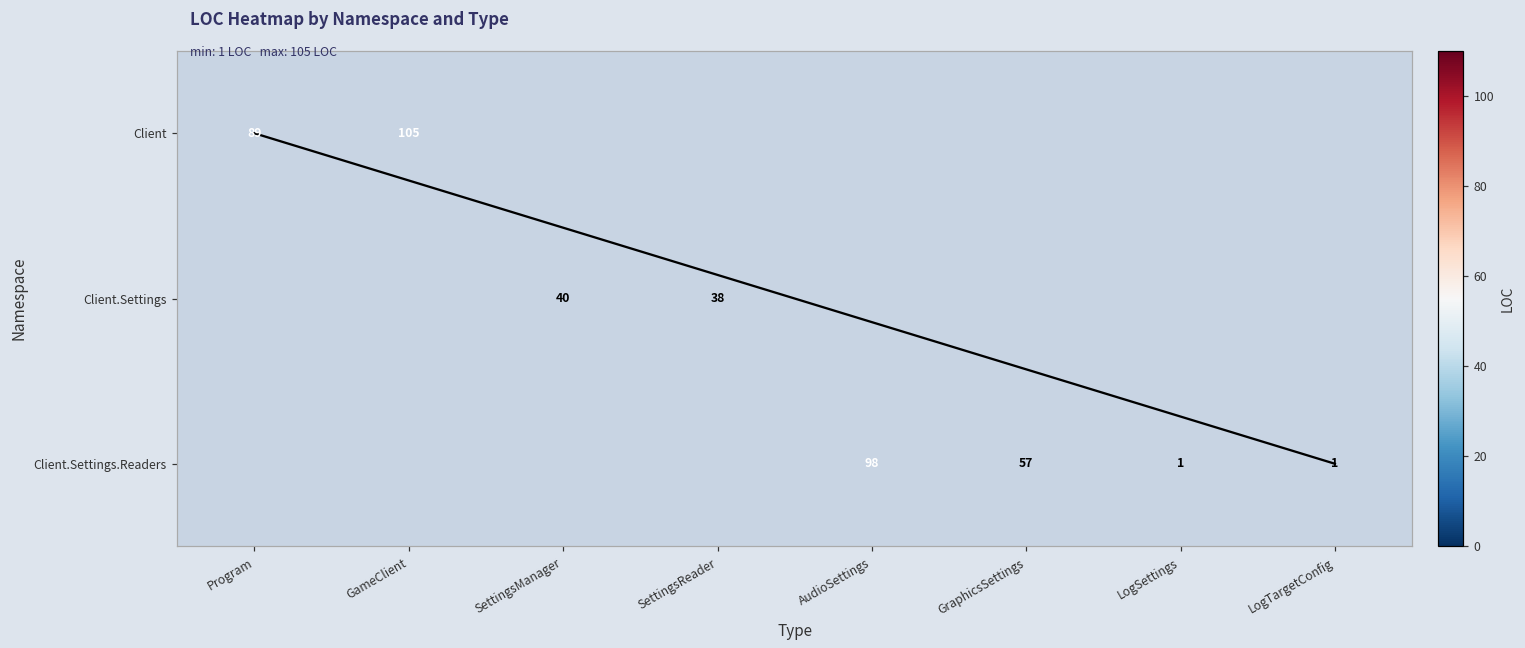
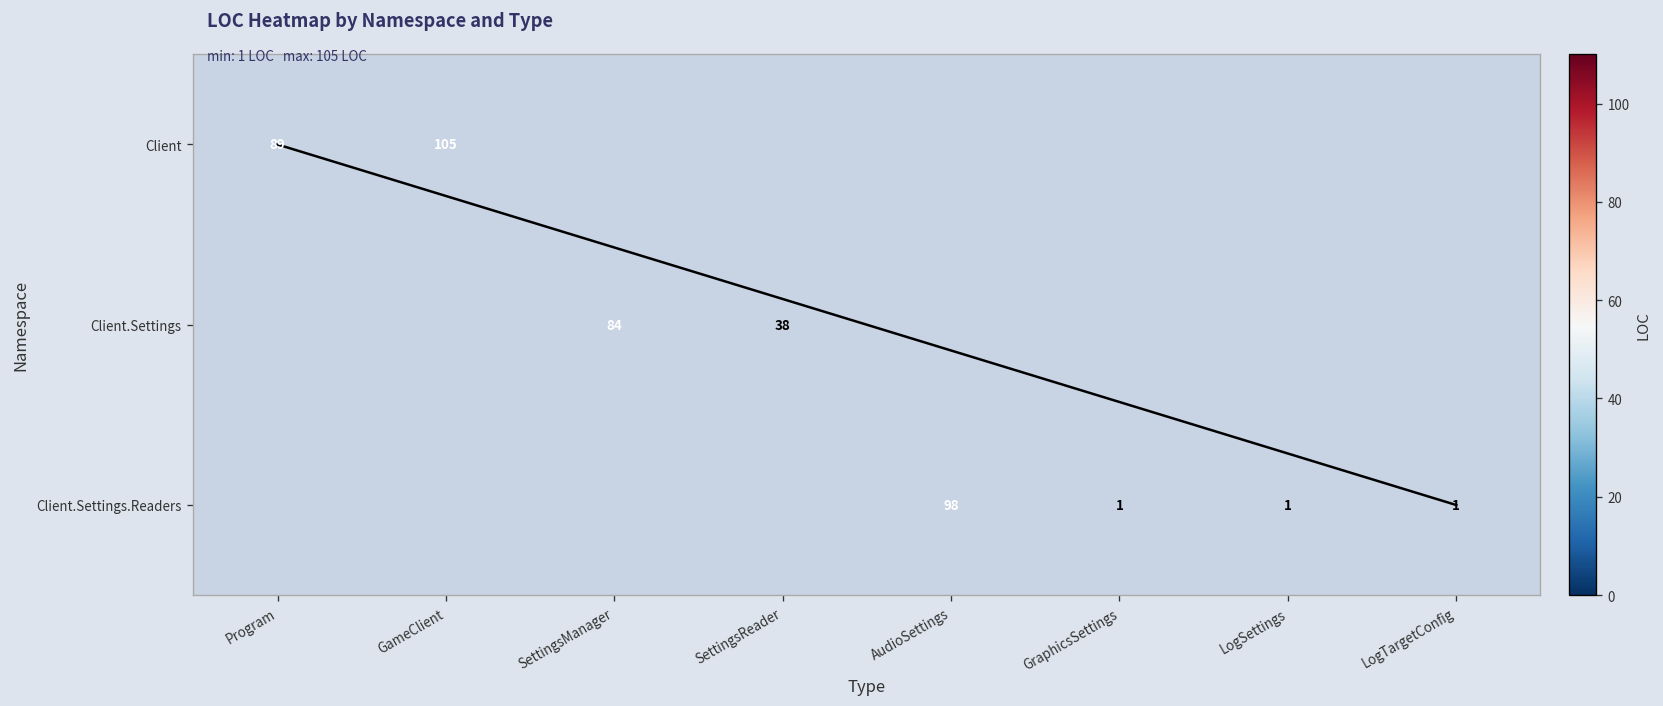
  {
    "Client": {
      "GameClient": 105
    },
    "Client.Settings": {
-     "SettingsManager": 40,
+     "SettingsManager": 84,
      "SettingsReader": 38
    },
    "Client.Settings.Readers": {
      "AudioSettings": 98,
-     "GraphicsSettings": 57,
+     "GraphicsSettings": 1,
      "LogSettings": 1
    }
  }
